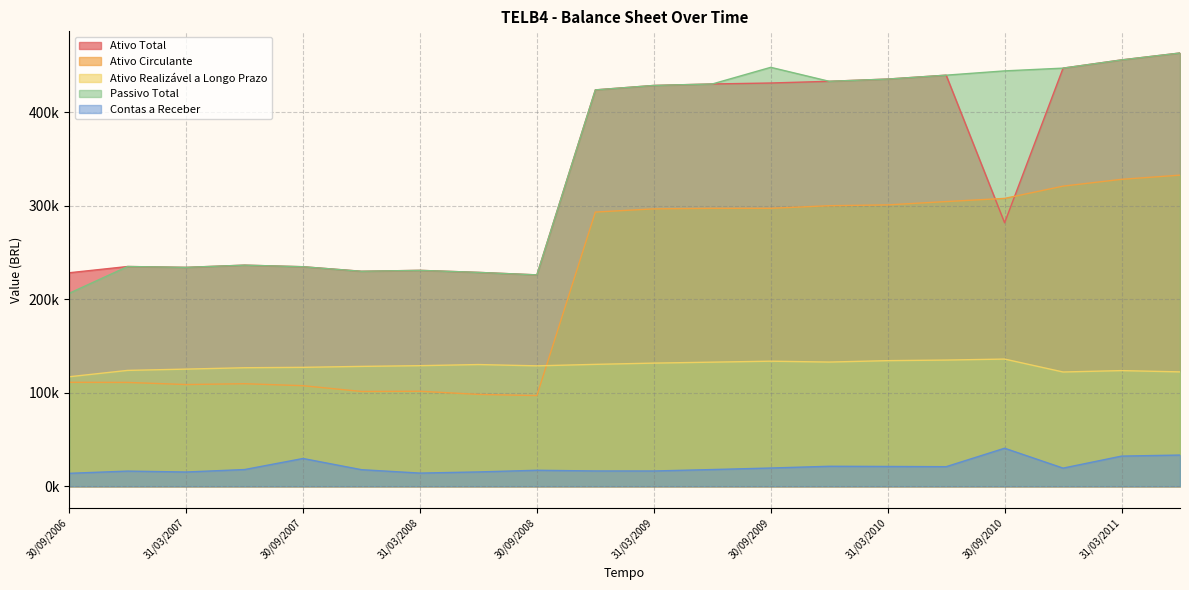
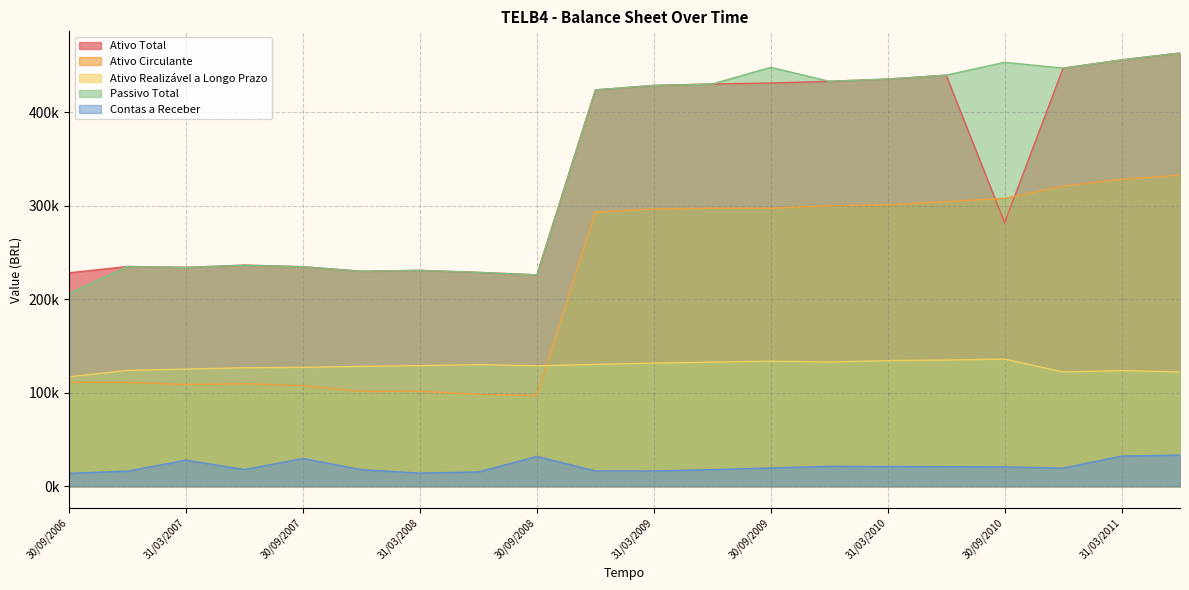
  {
    "Ativo Total": {
      "30/09/2006": 230000,
      "30/09/2009": 430000,
      "30/09/2010": 280000
    },
    "Passivo Total": {
      "30/09/2006": 210000,
      "30/09/2009": 450000,
-     "30/09/2010": 440000
+     "30/09/2010": 450000
    },
    "Contas a Receber": {
      "30/09/2006": 10000,
-     "31/03/2007": 20000,
+     "31/03/2007": 30000,
      "30/09/2007": 30000,
      "31/03/2008": 10000,
-     "30/09/2008": 20000,
+     "30/09/2008": 30000,
      "31/03/2009": 20000,
      "30/09/2009": 20000,
      "31/03/2010": 20000,
-     "30/09/2010": 40000,
+     "30/09/2010": 20000,
      "31/03/2011": 30000
    }
  }
